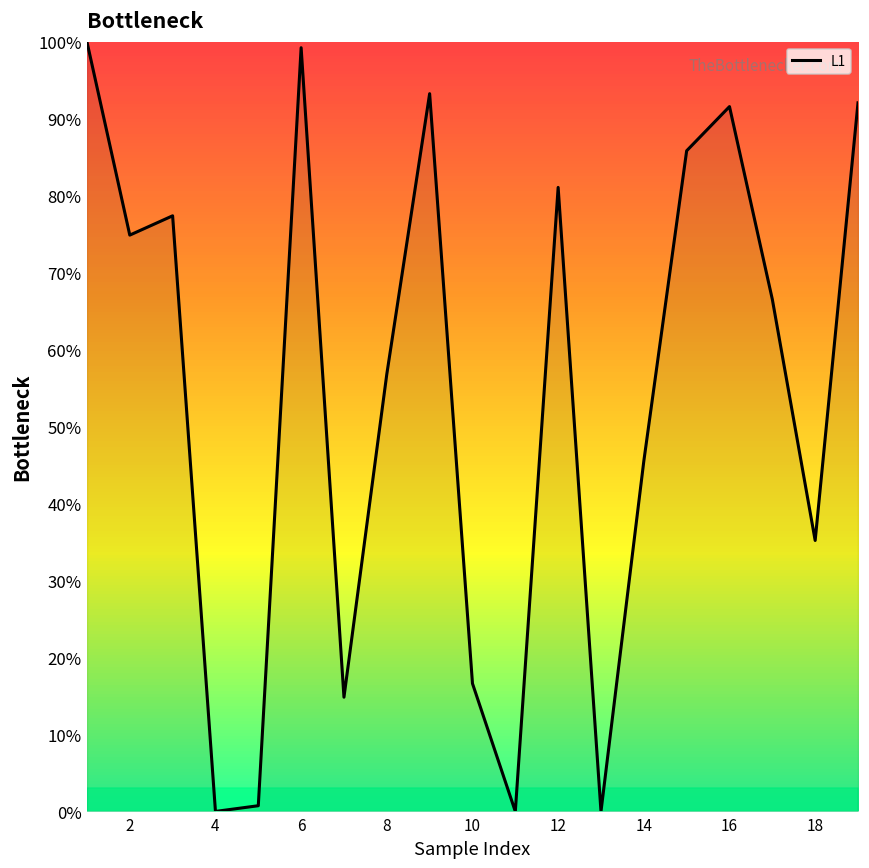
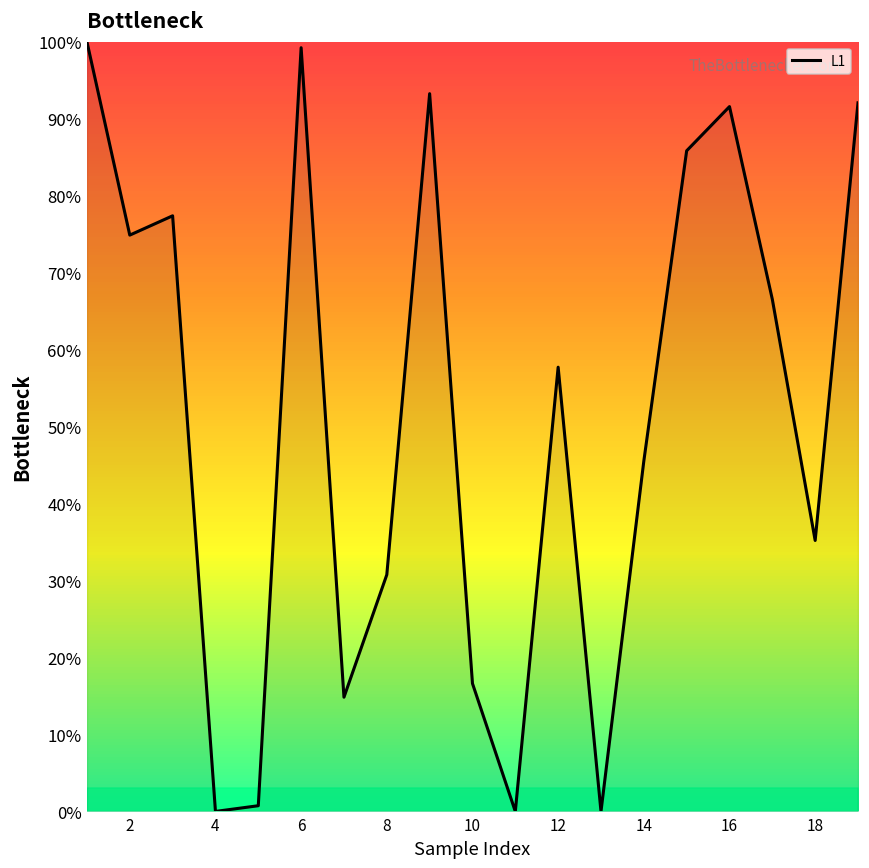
  {
    "L1": {
      "2": "75%",
      "4": "0%",
      "6": "99%",
-     "8": "57%",
+     "8": "31%",
      "10": "17%",
-     "12": "81%",
+     "12": "58%",
      "14": "46%",
      "16": "92%",
      "18": "35%"
    }
  }
